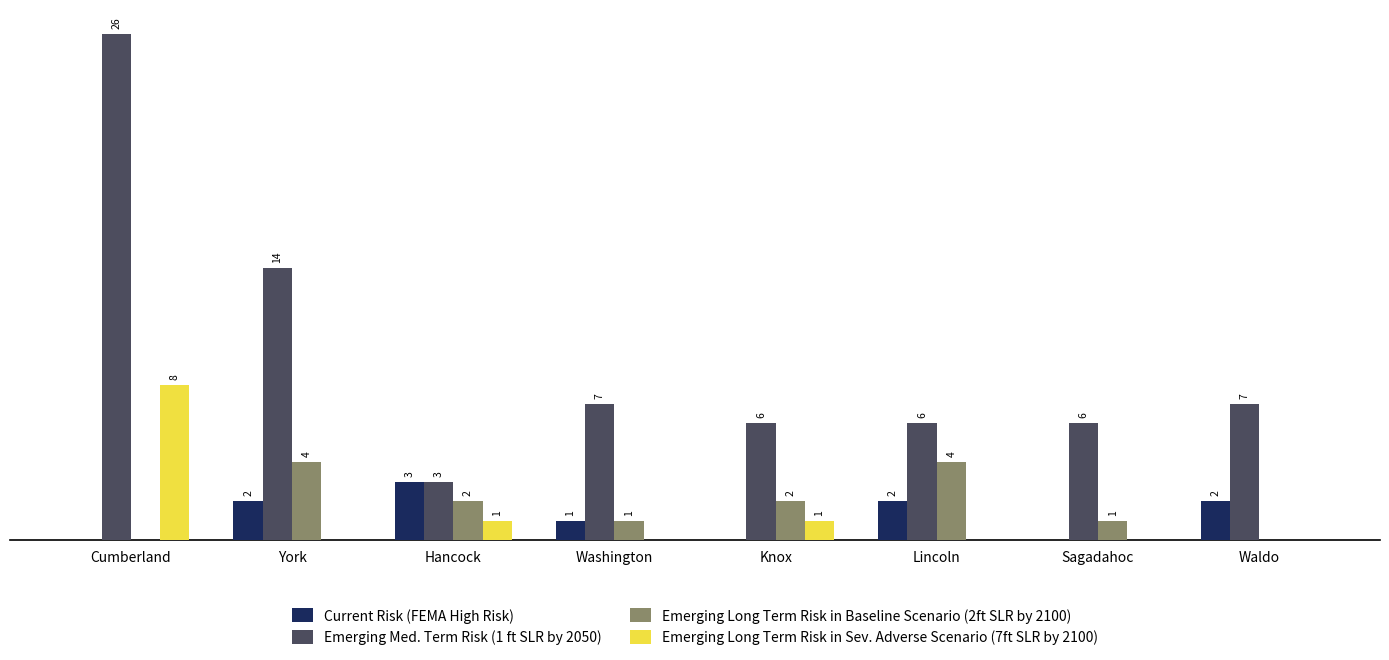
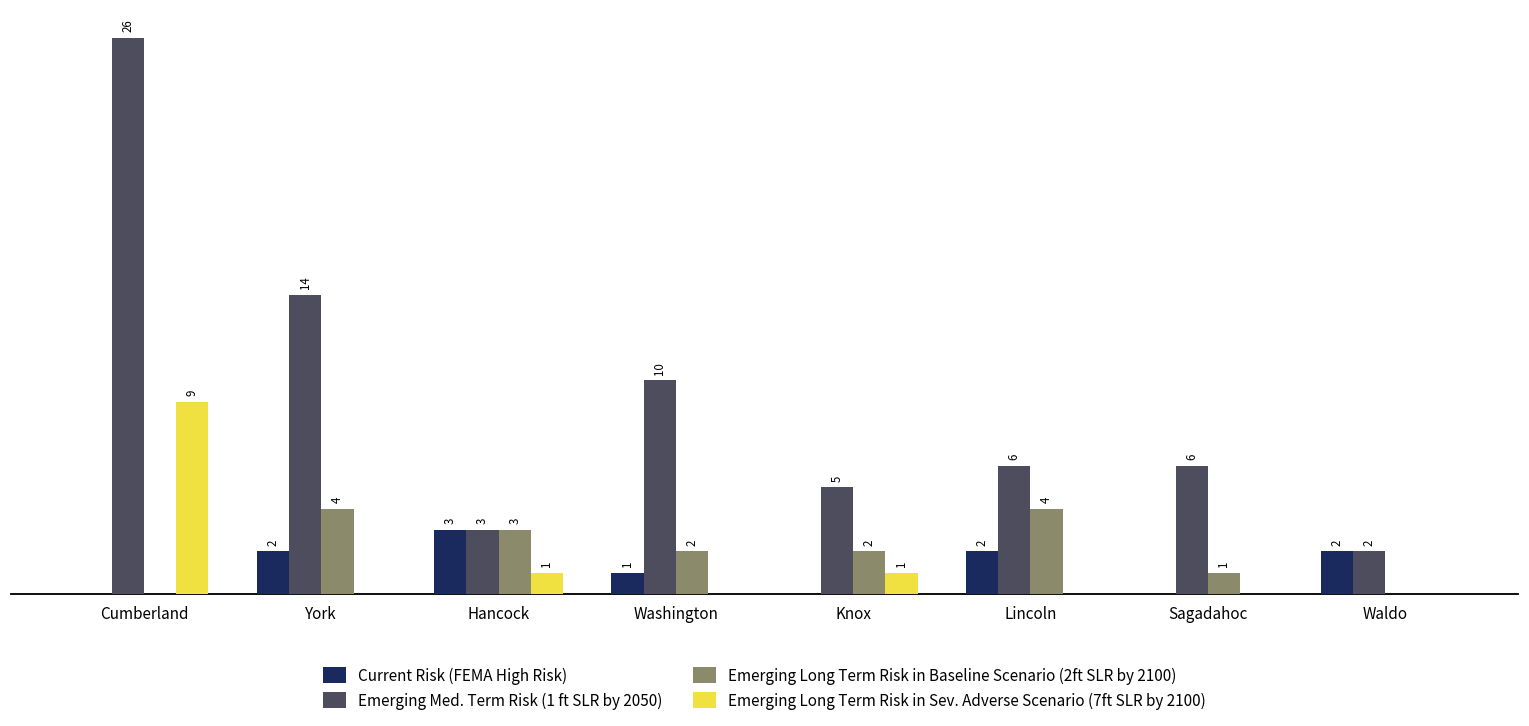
  {
    "Current Risk (FEMA High Risk)": {
      "York": 2,
      "Hancock": 3,
      "Washington": 1,
      "Lincoln": 2,
      "Waldo": 2
    },
    "Emerging Med. Term Risk (1 ft SLR by 2050)": {
      "Cumberland": 26,
      "York": 14,
      "Hancock": 3,
-     "Washington": 7,
-     "Knox": 6,
+     "Washington": 10,
+     "Knox": 5,
      "Lincoln": 6,
      "Sagadahoc": 6,
-     "Waldo": 7
+     "Waldo": 2
    },
    "Emerging Long Term Risk in Baseline Scenario (2ft SLR by 2100)": {
      "York": 4,
-     "Hancock": 2,
-     "Washington": 1,
+     "Hancock": 3,
+     "Washington": 2,
      "Knox": 2,
      "Lincoln": 4,
      "Sagadahoc": 1
    },
    "Emerging Long Term Risk in Sev. Adverse Scenario (7ft SLR by 2100)": {
-     "Cumberland": 8,
+     "Cumberland": 9,
      "Hancock": 1,
      "Knox": 1
    }
  }
